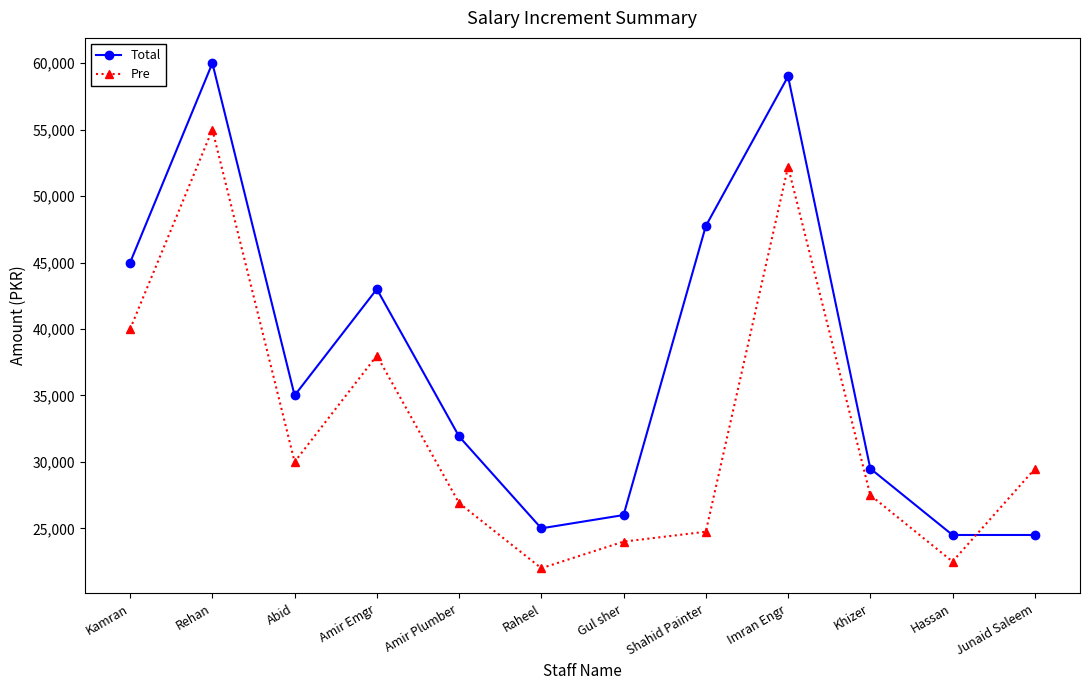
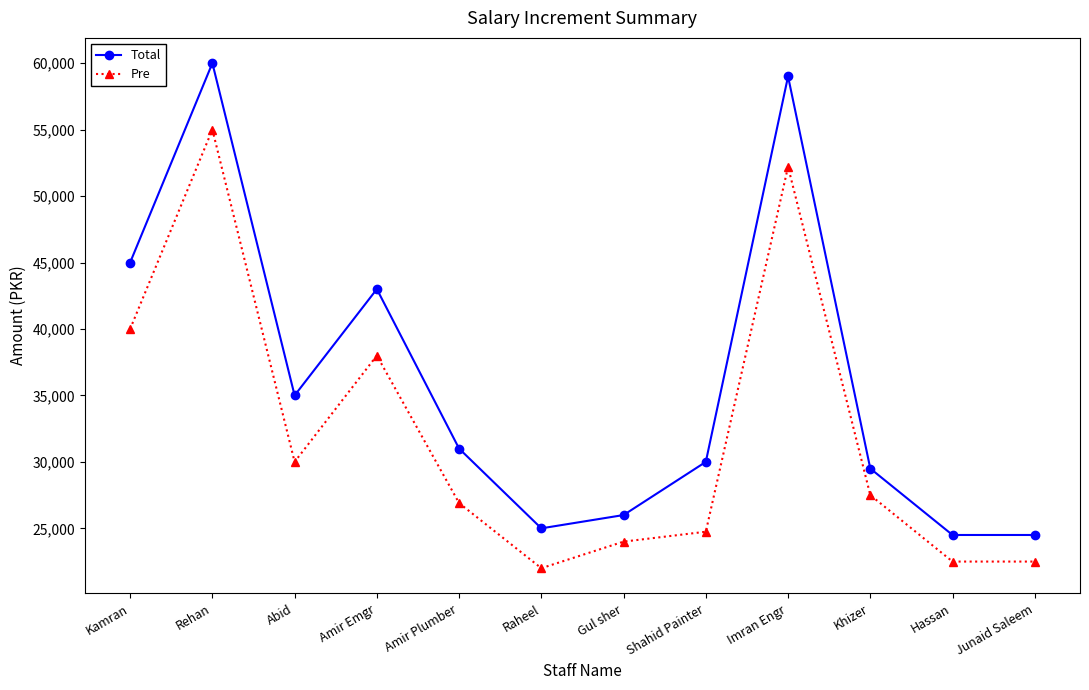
  {
    "Total": {
      "Kamran": "45,000",
      "Rehan": "60,000",
      "Abid": "35,000",
      "Amir Emgr": "43,000",
-     "Amir Plumber": "31,900",
+     "Amir Plumber": "31,000",
      "Raheel": "25,000",
      "Gul sher": "26,000",
-     "Shahid Painter": "47,700",
+     "Shahid Painter": "30,000",
      "Imran Engr": "59,000",
      "Khizer": "29,500",
      "Hassan": "24,500",
      "Junaid Saleem": "24,500"
    },
    "Pre": {
      "Kamran": "40,000",
      "Rehan": "55,000",
      "Abid": "30,000",
      "Amir Emgr": "38,000",
      "Amir Plumber": "26,900",
      "Raheel": "22,000",
      "Gul sher": "24,000",
      "Shahid Painter": "24,700",
      "Imran Engr": "52,200",
      "Khizer": "27,500",
      "Hassan": "22,500",
-     "Junaid Saleem": "29,500"
+     "Junaid Saleem": "22,500"
    }
  }
